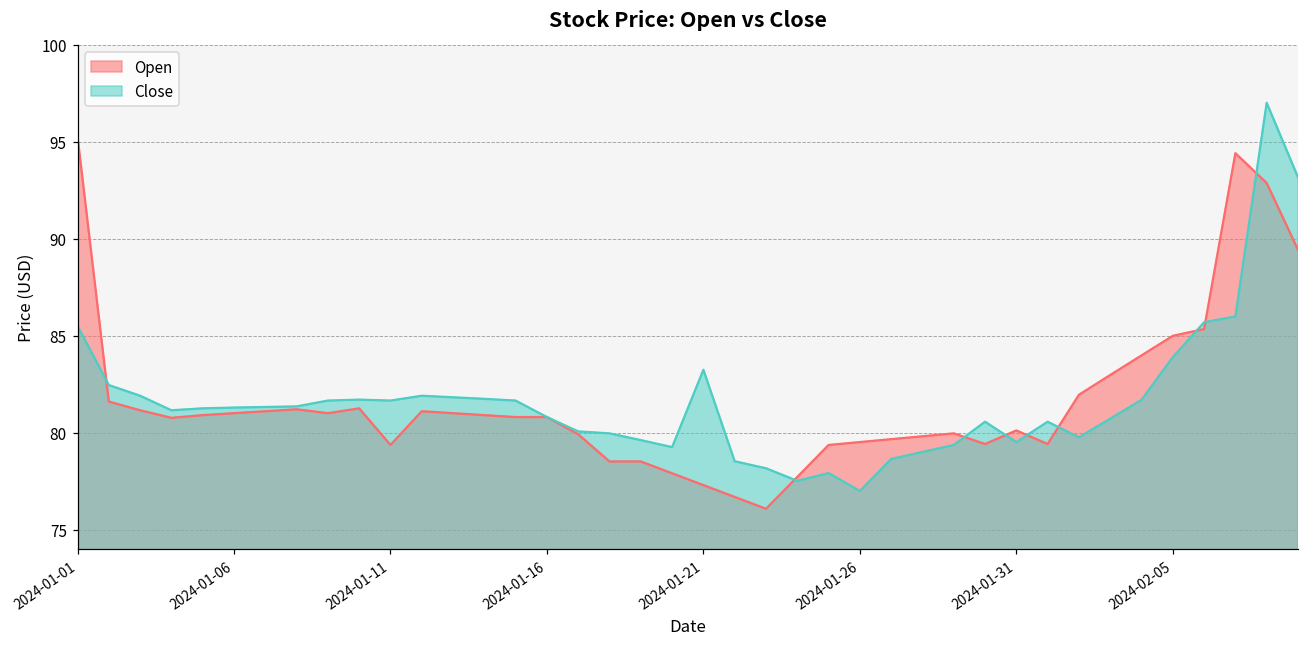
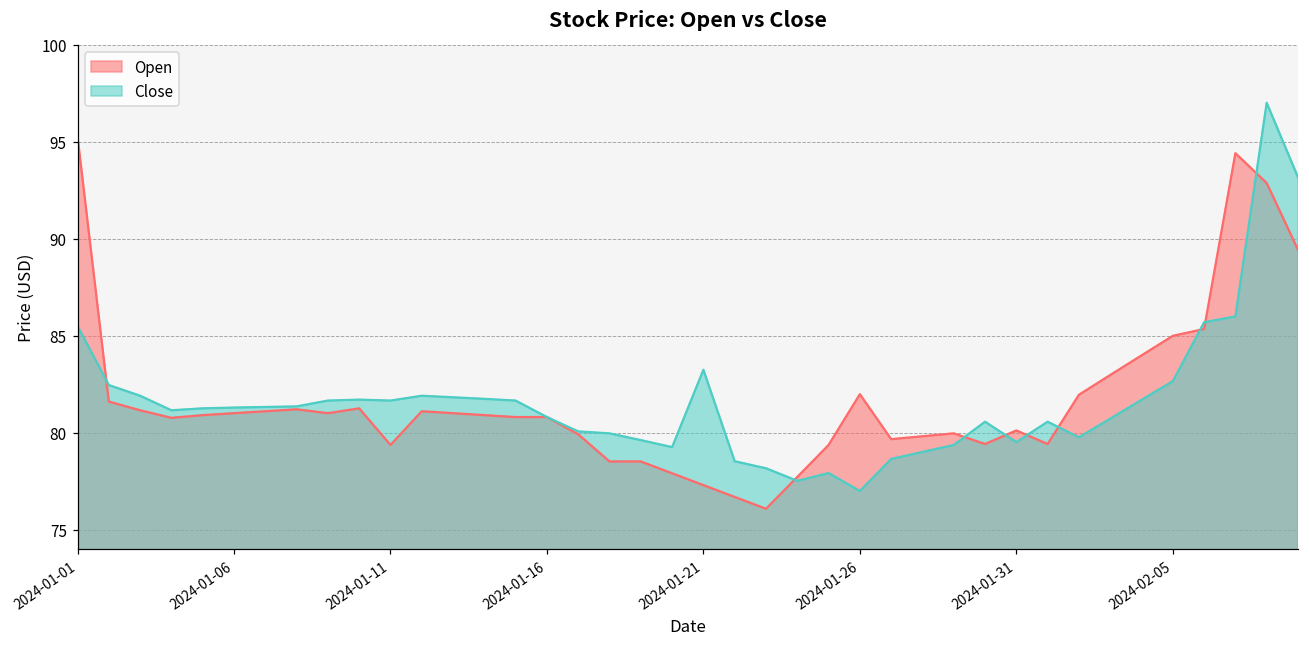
  {
    "Open": {
      "2024-01-01": 95.3,
      "2024-01-06": 81.0,
      "2024-01-11": 79.4,
      "2024-01-21": 77.3,
-     "2024-01-26": 79.5,
+     "2024-01-26": 82.0,
      "2024-01-31": 80.1,
      "2024-02-05": 85.0
    },
    "Close": {
      "2024-01-01": 85.5,
      "2024-01-06": 81.3,
      "2024-01-11": 81.7,
      "2024-01-21": 83.2,
      "2024-01-26": 77.0,
      "2024-01-31": 79.5,
-     "2024-02-05": 83.9
+     "2024-02-05": 82.7
    }
  }
